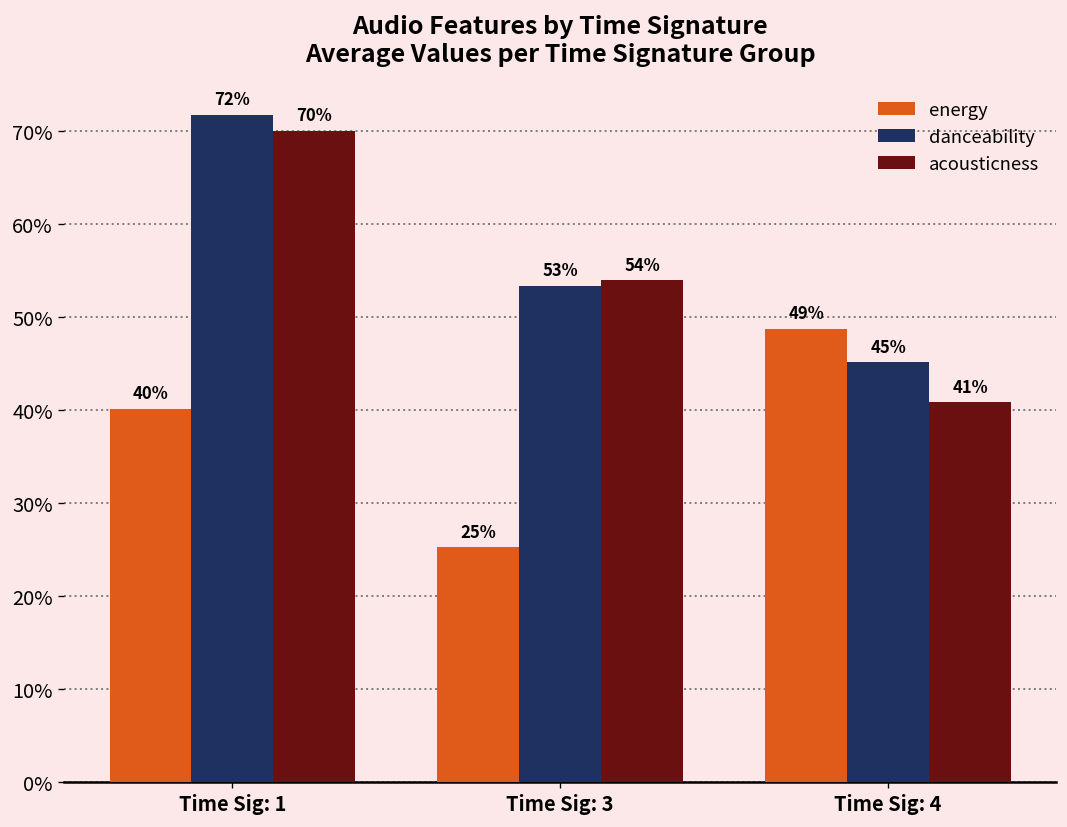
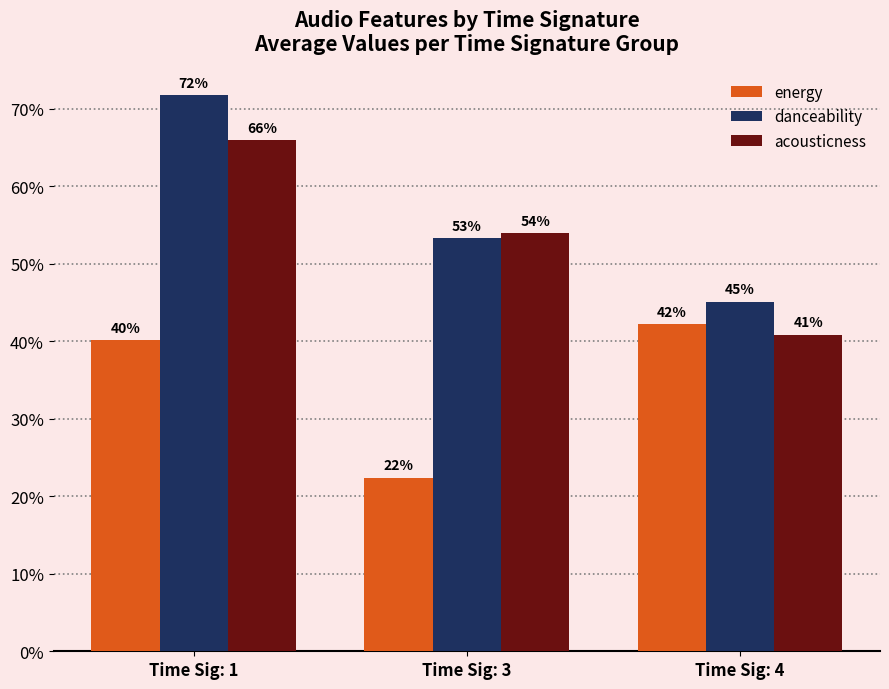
  {
    "energy": {
      "Time Sig: 1": "40%",
-     "Time Sig: 3": "25%",
-     "Time Sig: 4": "49%"
+     "Time Sig: 3": "22%",
+     "Time Sig: 4": "42%"
    },
    "danceability": {
      "Time Sig: 1": "72%",
      "Time Sig: 3": "53%",
      "Time Sig: 4": "45%"
    },
    "acousticness": {
-     "Time Sig: 1": "70%",
+     "Time Sig: 1": "66%",
      "Time Sig: 3": "54%",
      "Time Sig: 4": "41%"
    }
  }
